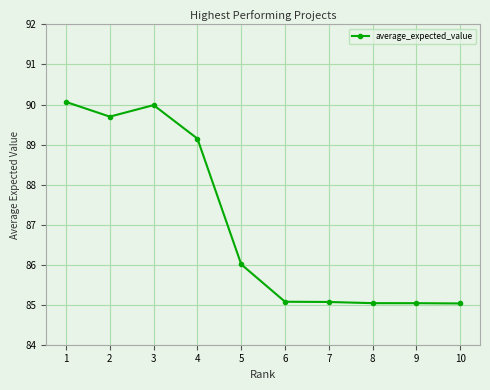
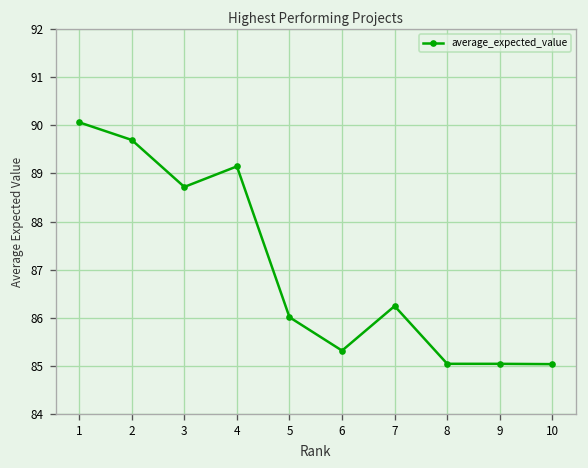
  {
    "1": 90.1,
    "2": 89.7,
-   "3": 90.0,
+   "3": 88.7,
    "4": 89.1,
    "5": 86.0,
-   "6": 85.1,
-   "7": 85.1,
+   "6": 85.3,
+   "7": 86.2,
    "8": 85.0,
    "9": 85.0,
    "10": 85.0
  }
